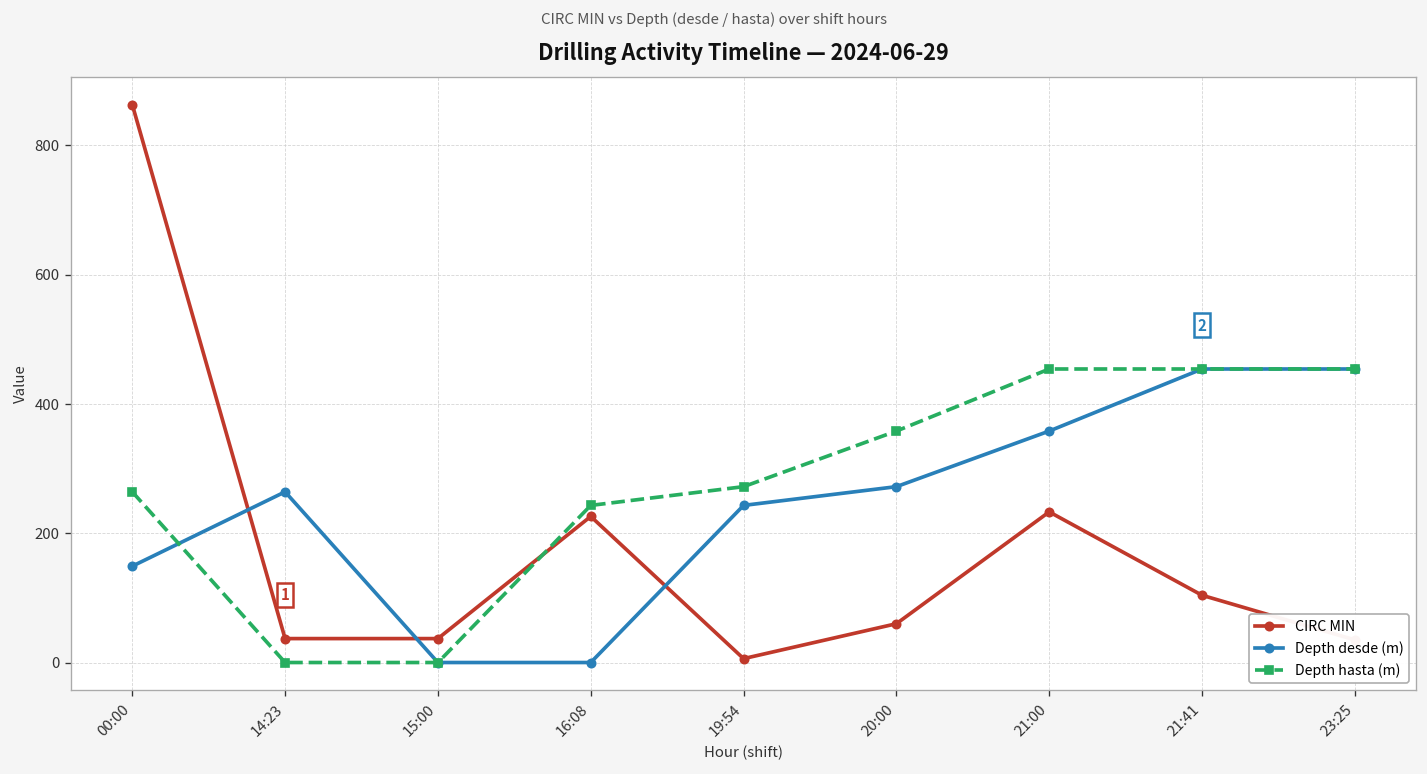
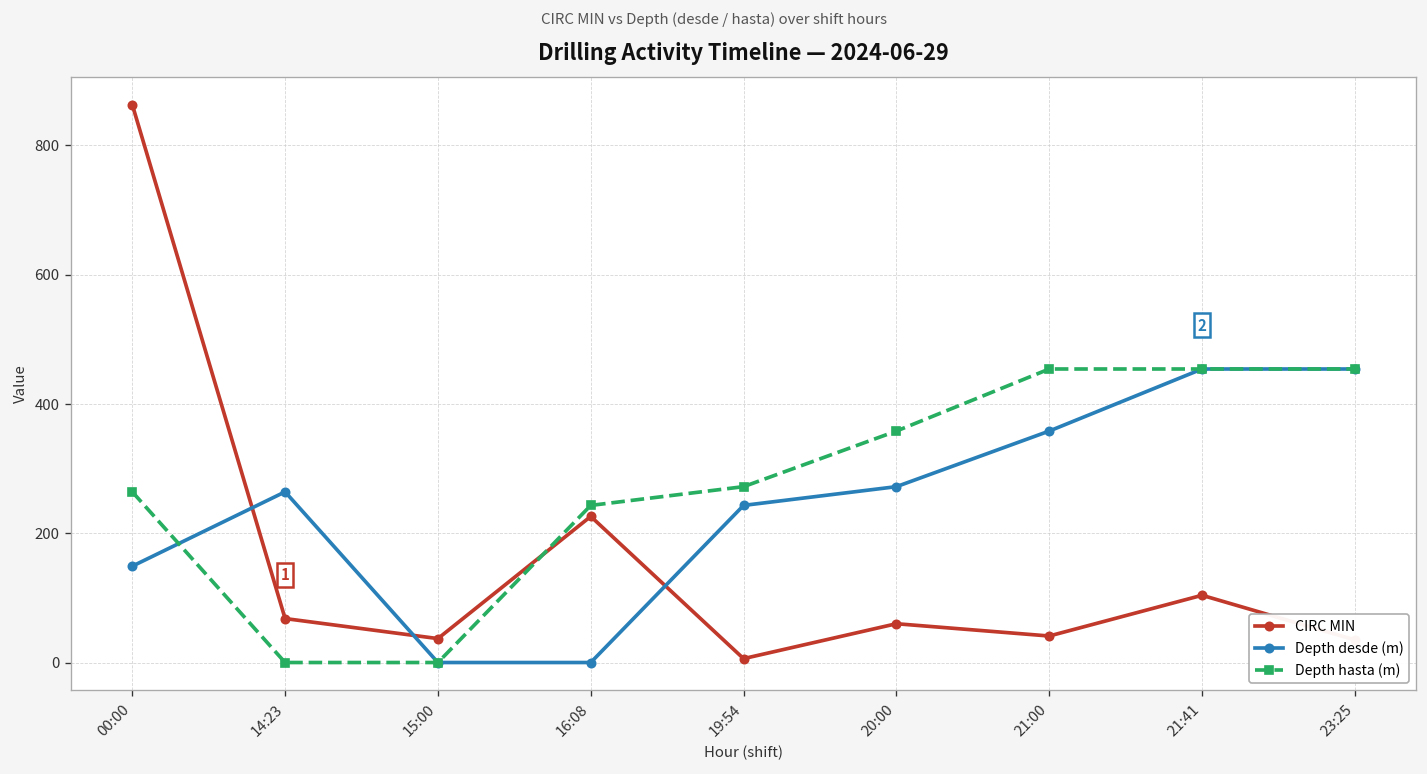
  {
    "CIRC MIN": {
      "00:00": 860,
-     "14:23": 40,
+     "14:23": 70,
      "15:00": 40,
      "16:08": 230,
      "19:54": 10,
      "20:00": 60,
-     "21:00": 230,
+     "21:00": 40,
      "21:41": 100
    },
    "Depth desde (m)": {
      "00:00": 150,
      "14:23": 260,
      "16:08": 0,
      "19:54": 240,
      "20:00": 270,
      "21:00": 360
    },
    "Depth hasta (m)": {
      "00:00": 260,
      "14:23": 0,
      "16:08": 240,
      "19:54": 270,
      "20:00": 360,
      "21:00": 450
    }
  }
